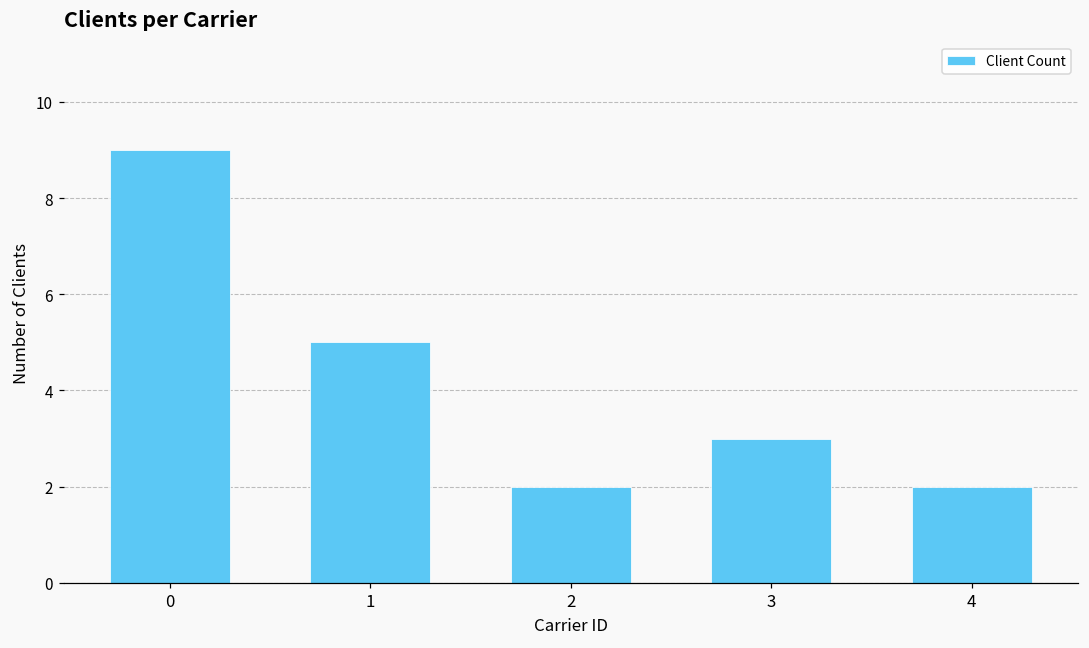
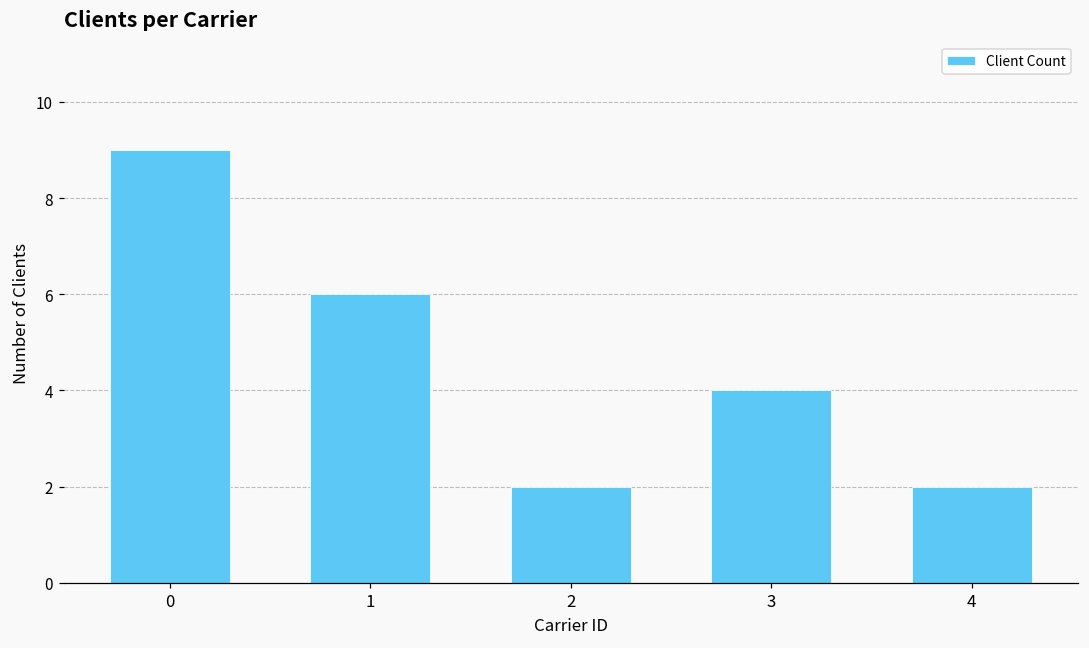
  {
    "0": 9,
-   "1": 5,
+   "1": 6,
    "2": 2,
-   "3": 3,
+   "3": 4,
    "4": 2
  }
